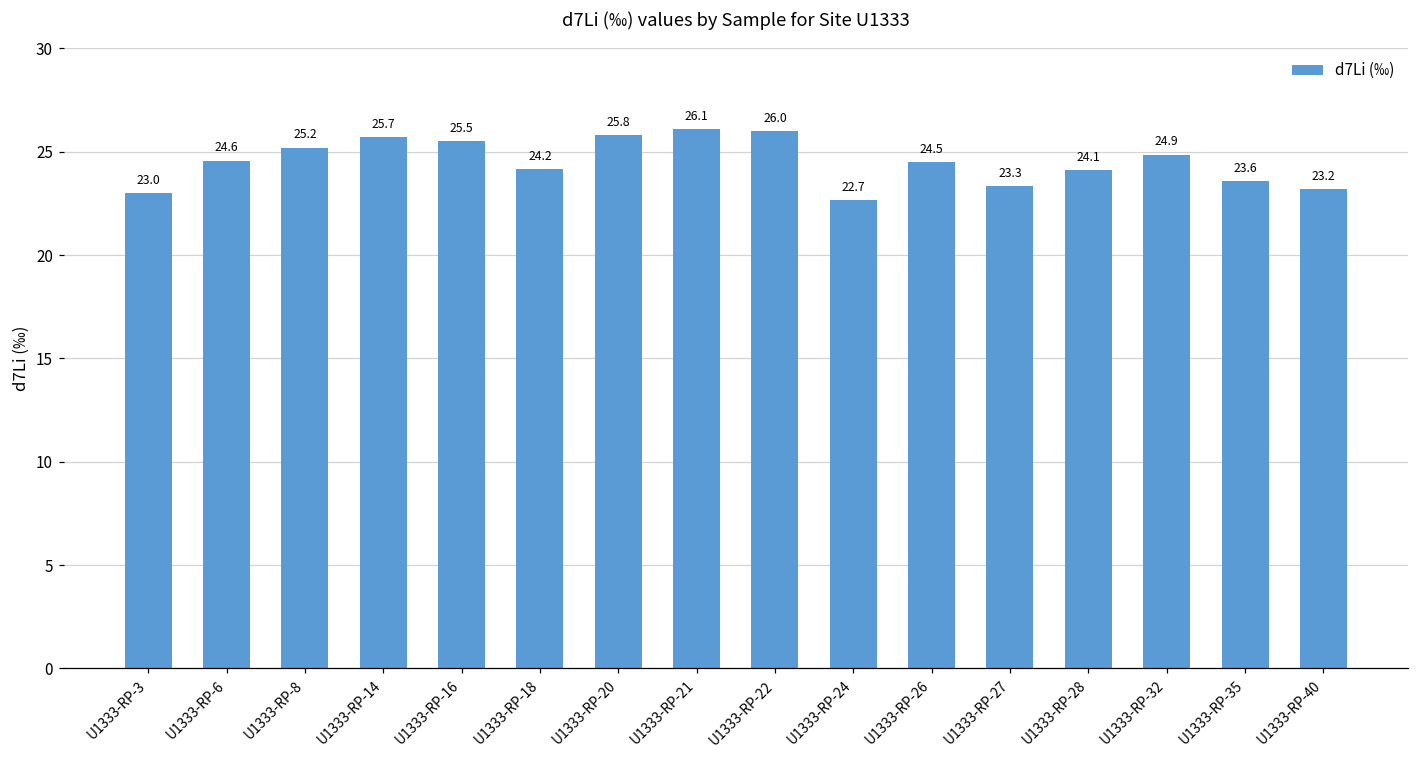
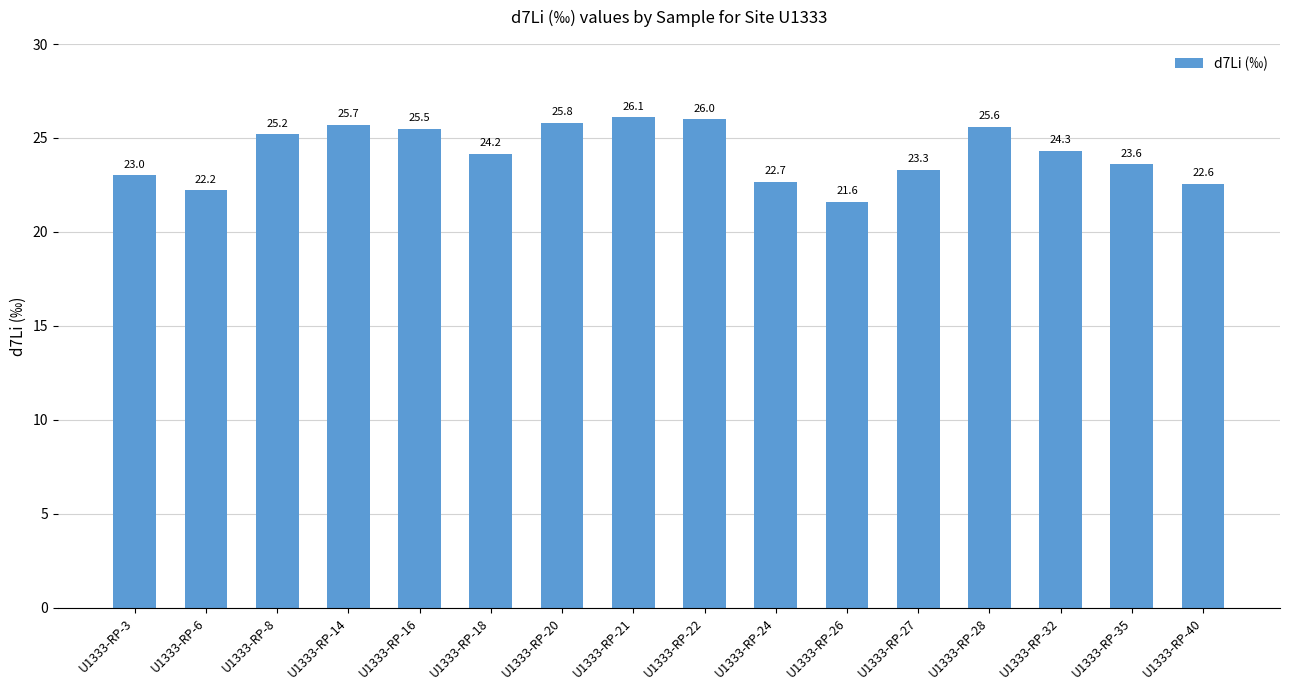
  {
    "U1333-RP-3": 23.0,
-   "U1333-RP-6": 24.6,
+   "U1333-RP-6": 22.2,
    "U1333-RP-8": 25.2,
    "U1333-RP-14": 25.7,
    "U1333-RP-16": 25.5,
    "U1333-RP-18": 24.2,
    "U1333-RP-20": 25.8,
    "U1333-RP-21": 26.1,
    "U1333-RP-22": 26.0,
    "U1333-RP-24": 22.7,
-   "U1333-RP-26": 24.5,
+   "U1333-RP-26": 21.6,
    "U1333-RP-27": 23.3,
-   "U1333-RP-28": 24.1,
-   "U1333-RP-32": 24.9,
+   "U1333-RP-28": 25.6,
+   "U1333-RP-32": 24.3,
    "U1333-RP-35": 23.6,
-   "U1333-RP-40": 23.2
+   "U1333-RP-40": 22.6
  }
